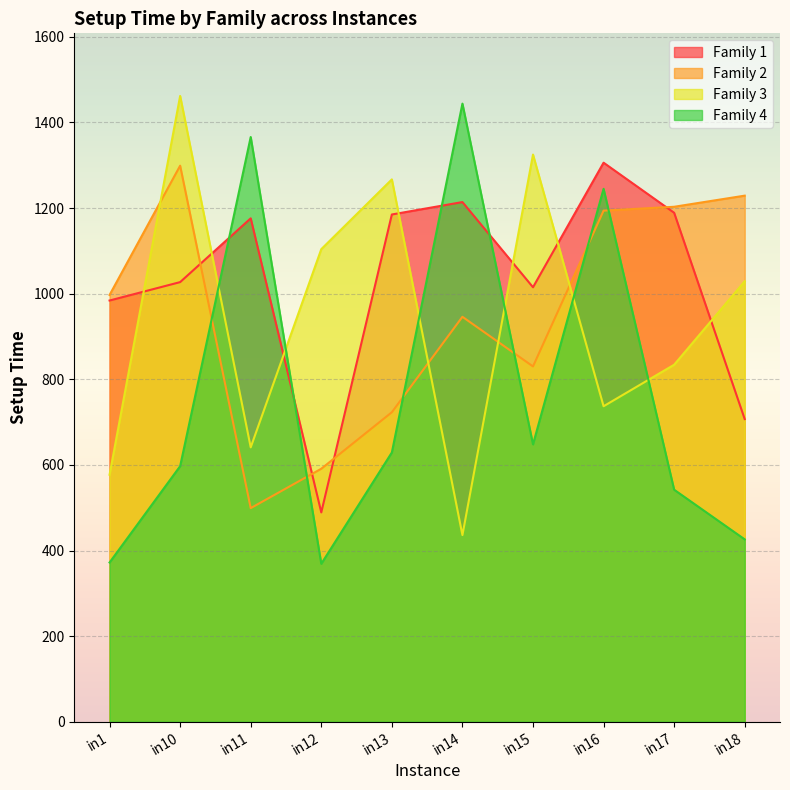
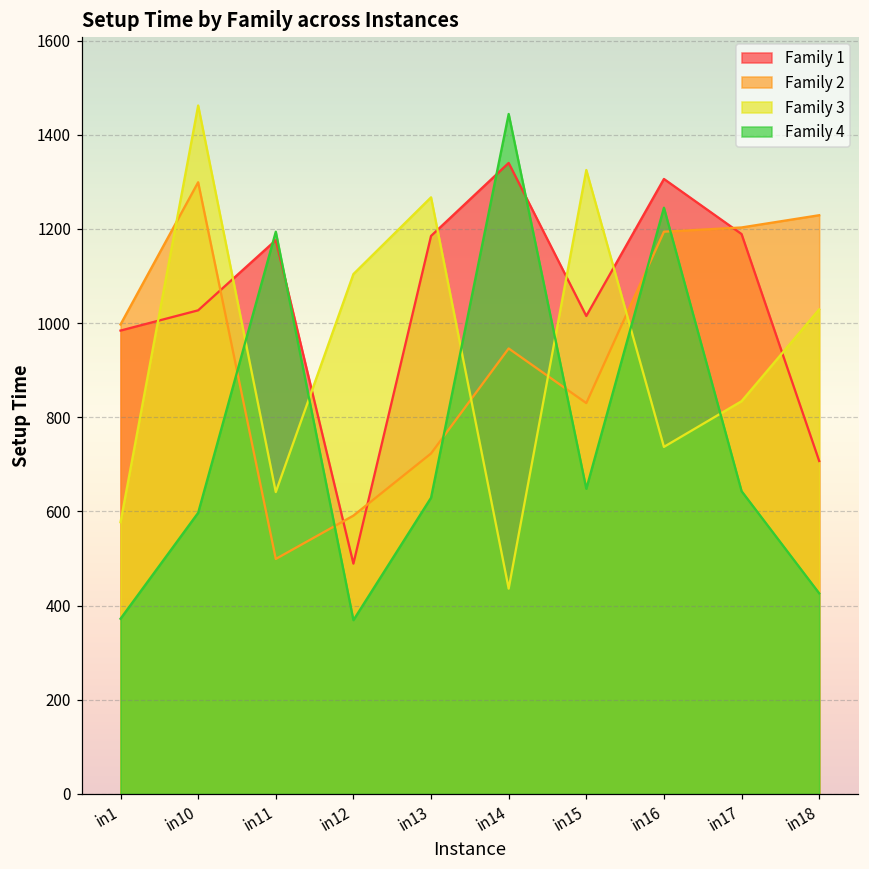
  {
    "Family 1": {
      "in1": 980,
      "in10": 1030,
      "in11": 1180,
      "in12": 490,
      "in13": 1190,
-     "in14": 1210,
+     "in14": 1340,
      "in15": 1020,
      "in16": 1310,
      "in17": 1190,
      "in18": 710
    },
    "Family 2": {
      "in1": 1000,
      "in10": 1300,
      "in11": 500,
      "in12": 590,
      "in13": 720,
      "in14": 950,
      "in15": 830,
      "in16": 1190,
      "in17": 1200,
      "in18": 1230
    },
    "Family 3": {
      "in1": 580,
      "in10": 1460,
      "in11": 640,
      "in12": 1100,
      "in13": 1270,
      "in14": 440,
      "in15": 1330,
      "in16": 740,
      "in17": 830,
      "in18": 1030
    },
    "Family 4": {
      "in1": 370,
      "in10": 600,
-     "in11": 1370,
+     "in11": 1190,
      "in12": 370,
      "in13": 630,
      "in14": 1440,
      "in15": 650,
      "in16": 1250,
-     "in17": 540,
+     "in17": 640,
      "in18": 430
    }
  }
